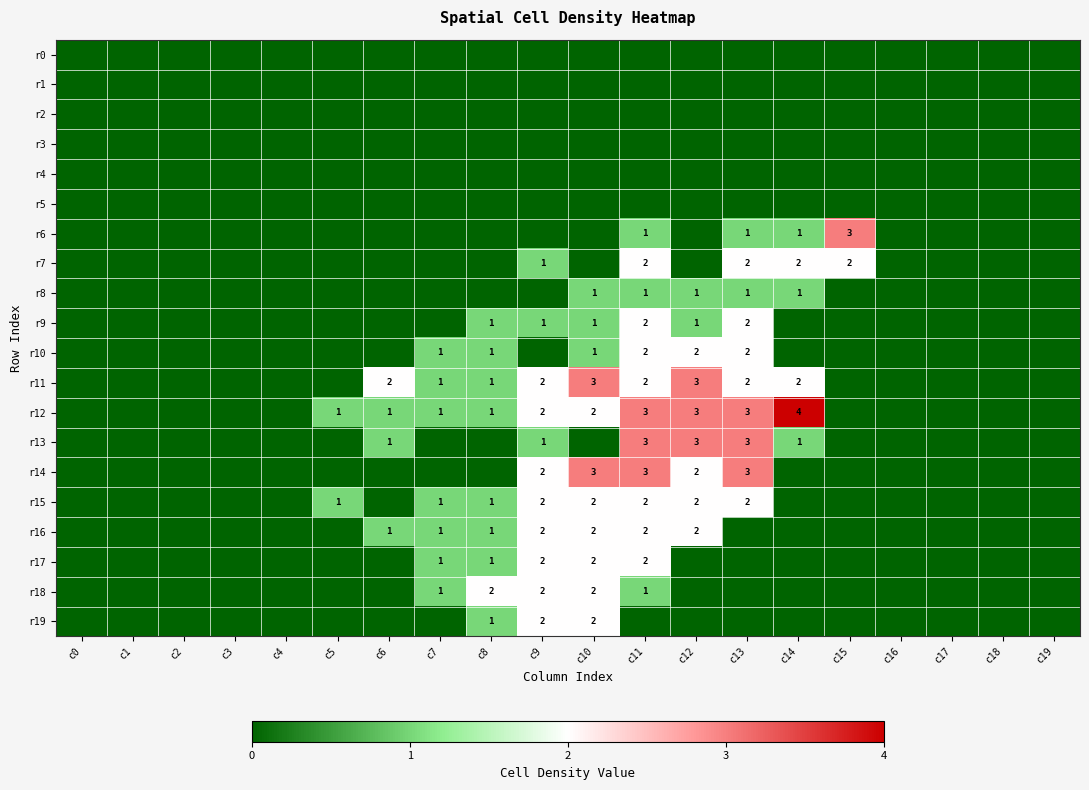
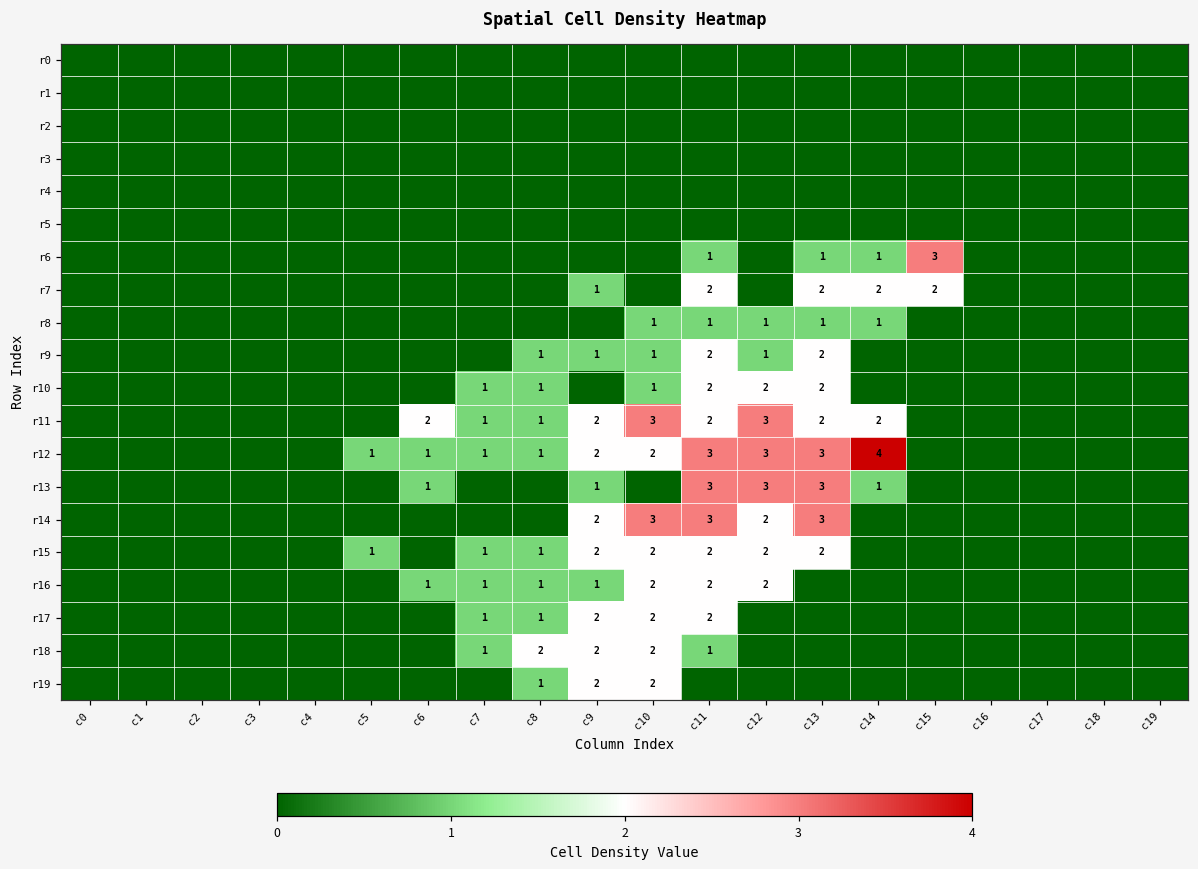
  {
    "r6": {
      "c11": 1,
      "c13": 1,
      "c14": 1,
      "c15": 3
    },
    "r7": {
      "c9": 1,
      "c11": 2,
      "c13": 2,
      "c14": 2,
      "c15": 2
    },
    "r8": {
      "c10": 1,
      "c11": 1,
      "c12": 1,
      "c13": 1,
      "c14": 1
    },
    "r9": {
      "c8": 1,
      "c9": 1,
      "c10": 1,
      "c11": 2,
      "c12": 1,
      "c13": 2
    },
    "r10": {
      "c7": 1,
      "c8": 1,
      "c10": 1,
      "c11": 2,
      "c12": 2,
      "c13": 2
    },
    "r11": {
      "c6": 2,
      "c7": 1,
      "c8": 1,
      "c9": 2,
      "c10": 3,
      "c11": 2,
      "c12": 3,
      "c13": 2,
      "c14": 2
    },
    "r12": {
      "c5": 1,
      "c6": 1,
      "c7": 1,
      "c8": 1,
      "c9": 2,
      "c10": 2,
      "c11": 3,
      "c12": 3,
      "c13": 3,
      "c14": 4
    },
    "r13": {
      "c6": 1,
      "c9": 1,
      "c11": 3,
      "c12": 3,
      "c13": 3,
      "c14": 1
    },
    "r14": {
      "c9": 2,
      "c10": 3,
      "c11": 3,
      "c12": 2,
      "c13": 3
    },
    "r15": {
      "c5": 1,
      "c7": 1,
      "c8": 1,
      "c9": 2,
      "c10": 2,
      "c11": 2,
      "c12": 2,
      "c13": 2
    },
    "r16": {
      "c6": 1,
      "c7": 1,
      "c8": 1,
-     "c9": 2,
+     "c9": 1,
      "c10": 2,
      "c11": 2,
      "c12": 2
    },
    "r17": {
      "c7": 1,
      "c8": 1,
      "c9": 2,
      "c10": 2,
      "c11": 2
    },
    "r18": {
      "c7": 1,
      "c8": 2,
      "c9": 2,
      "c10": 2,
      "c11": 1
    },
    "r19": {
      "c8": 1,
      "c9": 2,
      "c10": 2
    }
  }
